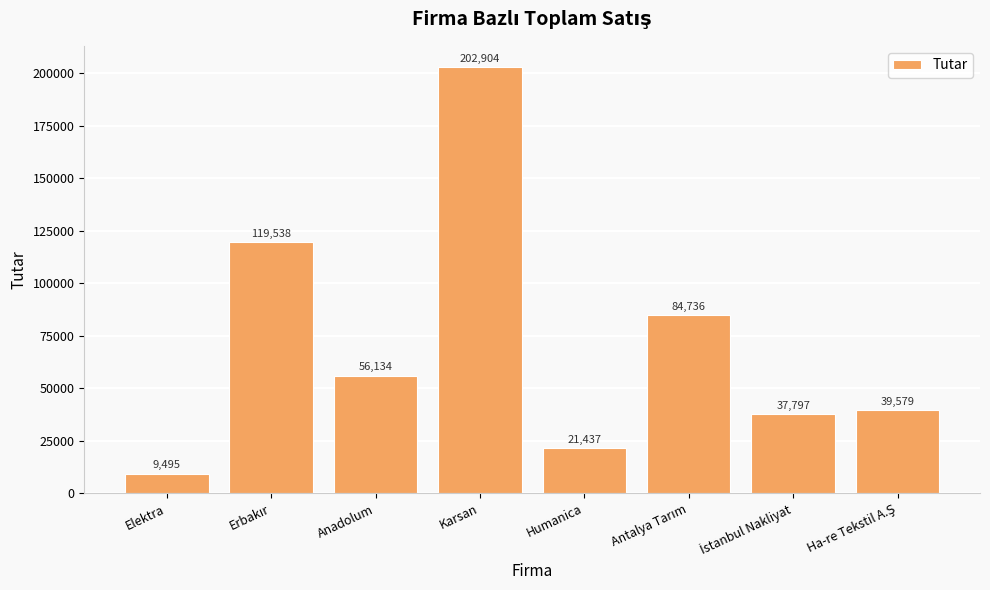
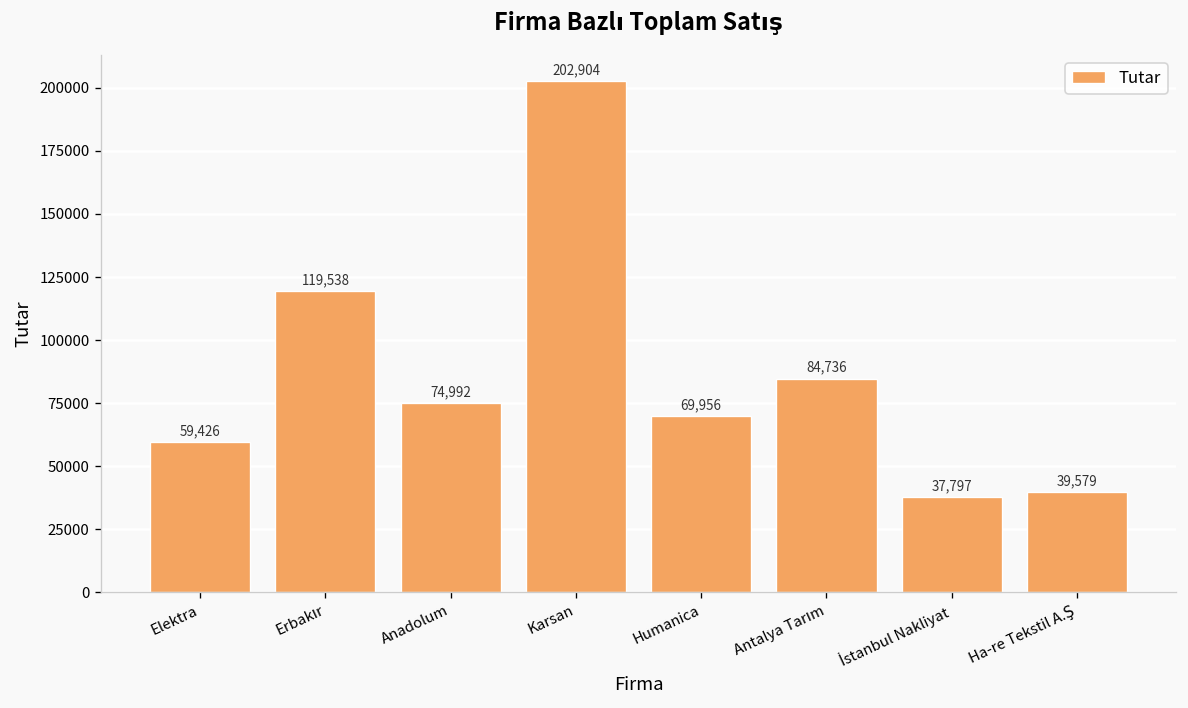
  {
-   "Elektra": "9,495",
+   "Elektra": "59,426",
    "Erbakır": "119,538",
-   "Anadolum": "56,134",
+   "Anadolum": "74,992",
    "Karsan": "202,904",
-   "Humanica": "21,437",
+   "Humanica": "69,956",
    "Antalya Tarım": "84,736",
    "İstanbul Nakliyat": "37,797",
    "Ha-re Tekstil A.Ş": "39,579"
  }
